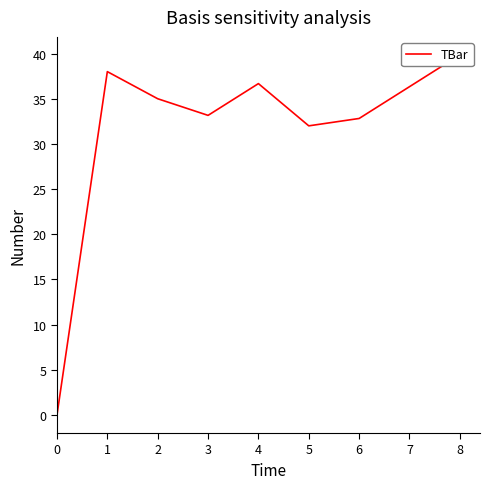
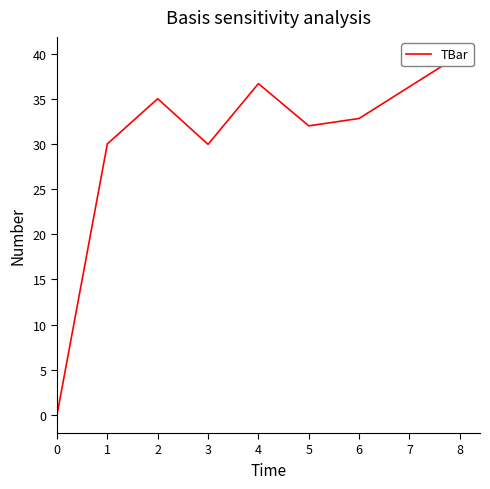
  {
    "0": 0,
-   "1": 38,
+   "1": 30,
    "2": 35,
-   "3": 33,
+   "3": 30,
    "4": 37,
    "5": 32,
    "6": 33,
    "7": 36
  }
